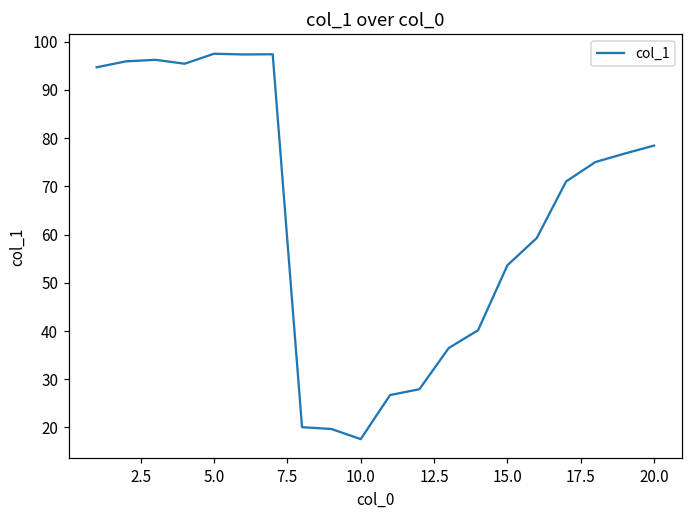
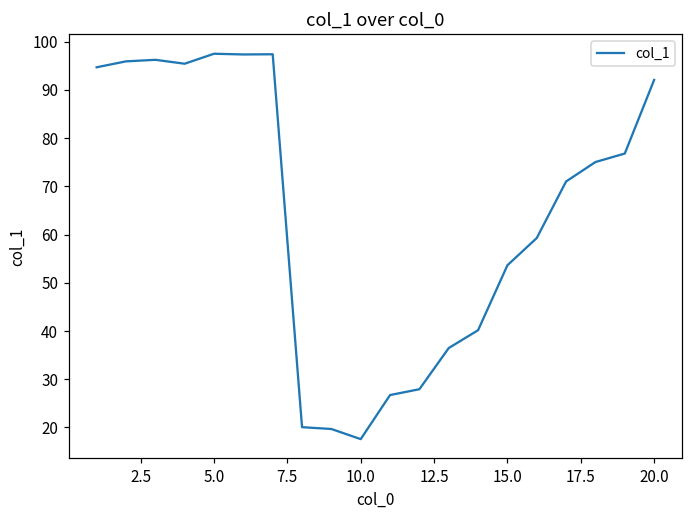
  {
    "5.0": 98,
    "10.0": 18,
    "15.0": 54,
-   "20.0": 78
+   "20.0": 92
  }
